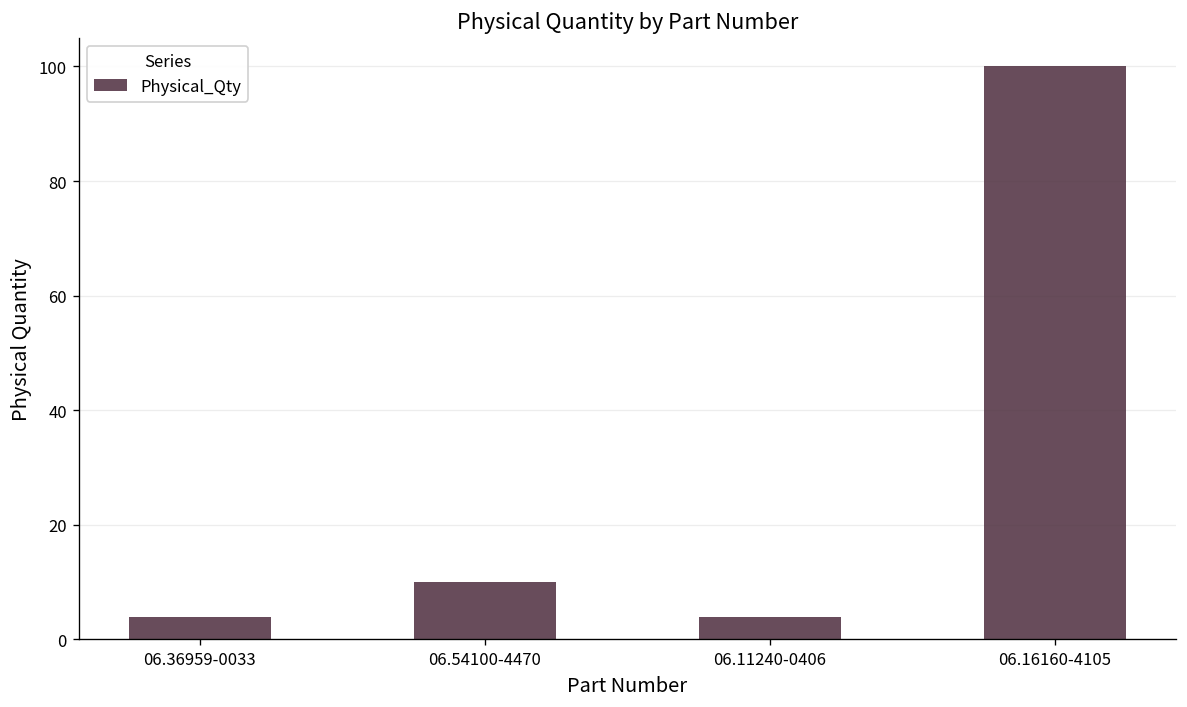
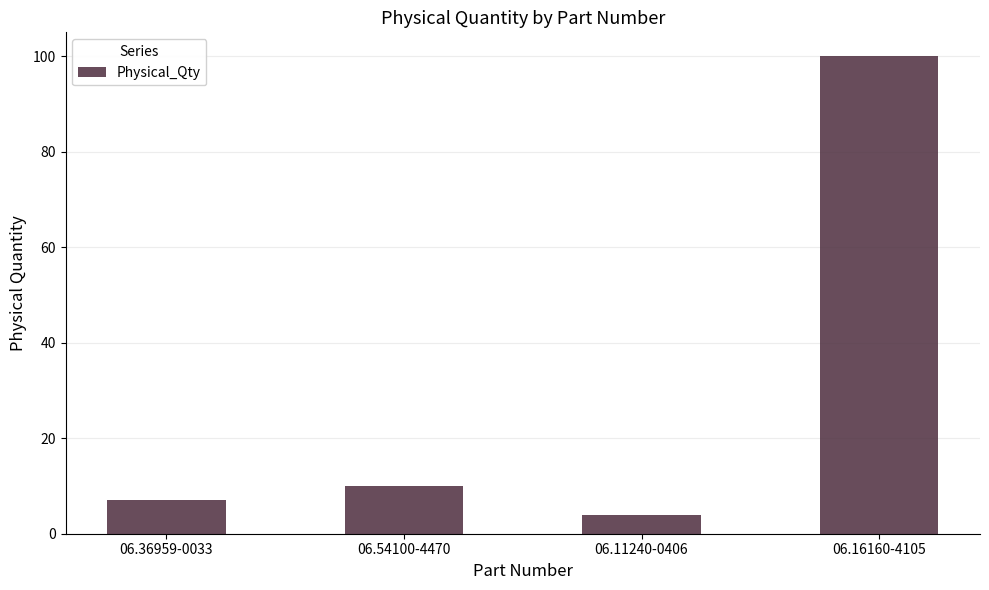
  {
-   "06.36959-0033": 4,
+   "06.36959-0033": 7,
    "06.54100-4470": 10,
    "06.11240-0406": 4,
    "06.16160-4105": 100
  }
